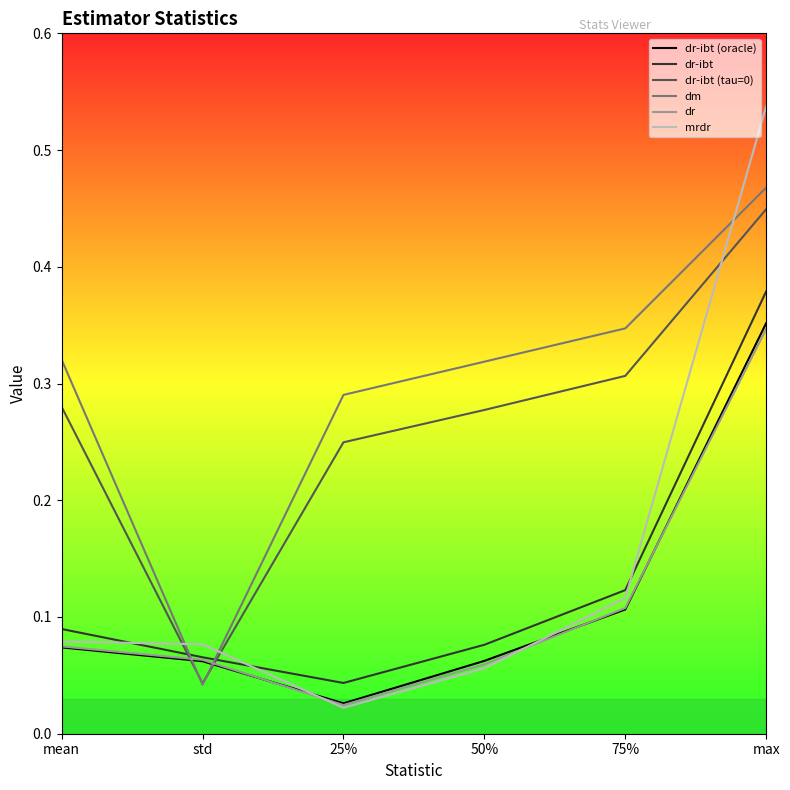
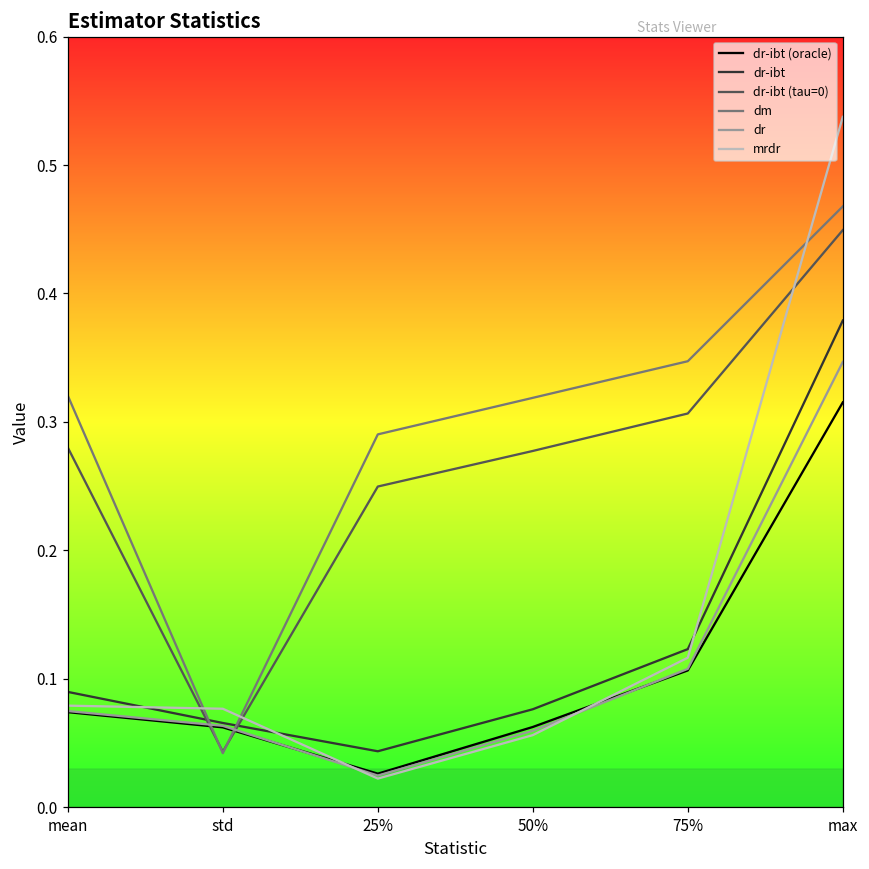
  {
    "dr-ibt (oracle)": {
      "50%": 0.062,
-     "max": 0.352
+     "max": 0.315
    }
  }
